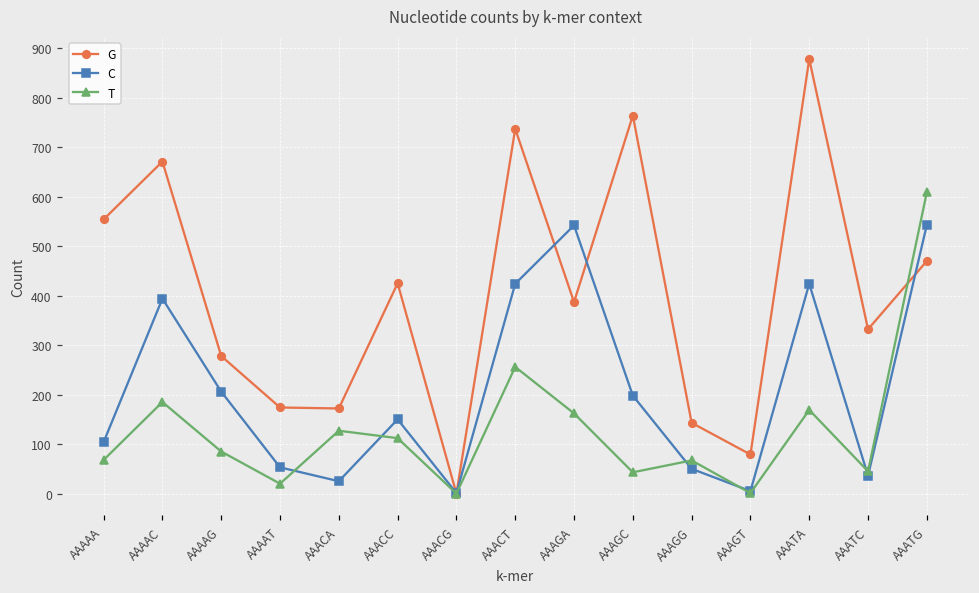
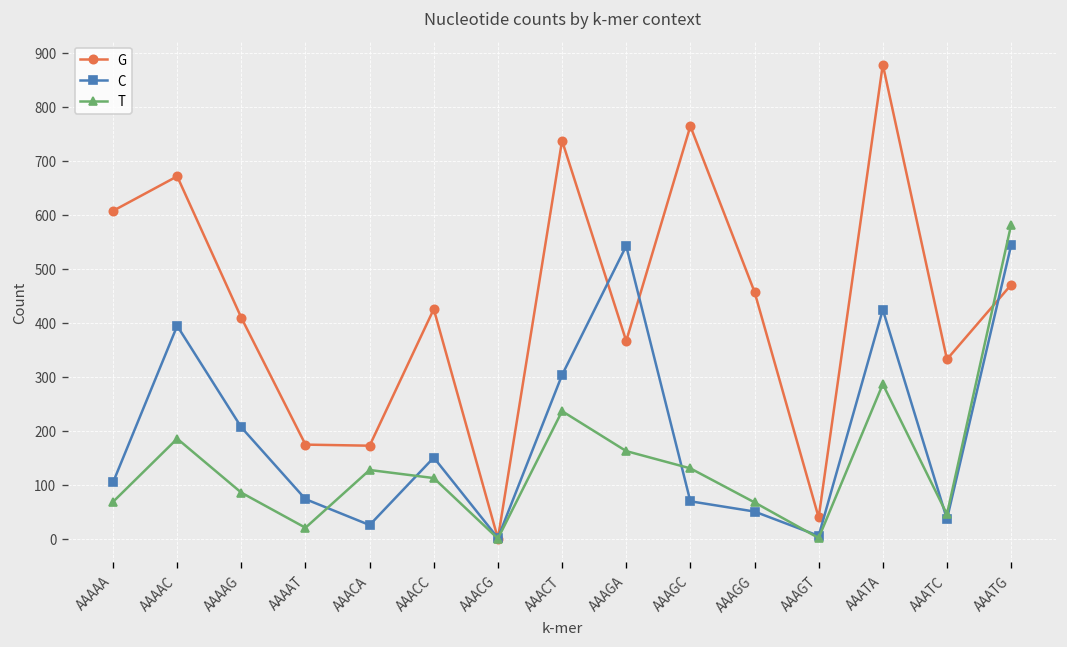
  {
    "G": {
-     "AAAAA": 550,
+     "AAAAA": 610,
      "AAAAC": 670,
-     "AAAAG": 280,
+     "AAAAG": 410,
      "AAAAT": 170,
      "AAACA": 170,
      "AAACC": 430,
      "AAACT": 740,
-     "AAAGA": 390,
+     "AAAGA": 370,
      "AAAGC": 760,
-     "AAAGG": 140,
-     "AAAGT": 80,
+     "AAAGG": 460,
+     "AAAGT": 40,
      "AAATA": 880,
      "AAATC": 330,
      "AAATG": 470
    },
    "C": {
      "AAAAA": 100,
      "AAAAC": 390,
      "AAAAG": 210,
-     "AAAAT": 50,
+     "AAAAT": 70,
      "AAACA": 30,
      "AAACC": 150,
-     "AAACT": 420,
+     "AAACT": 300,
      "AAAGA": 540,
-     "AAAGC": 200,
+     "AAAGC": 70,
      "AAAGG": 50,
      "AAATA": 420,
      "AAATC": 40,
      "AAATG": 540
    },
    "T": {
      "AAAAA": 70,
      "AAAAC": 190,
      "AAAAG": 90,
      "AAAAT": 20,
      "AAACA": 130,
      "AAACC": 110,
-     "AAACT": 260,
+     "AAACT": 240,
      "AAAGA": 160,
-     "AAAGC": 40,
+     "AAAGC": 130,
      "AAAGG": 70,
-     "AAATA": 170,
+     "AAATA": 290,
      "AAATC": 50,
-     "AAATG": 610
+     "AAATG": 580
    }
  }
